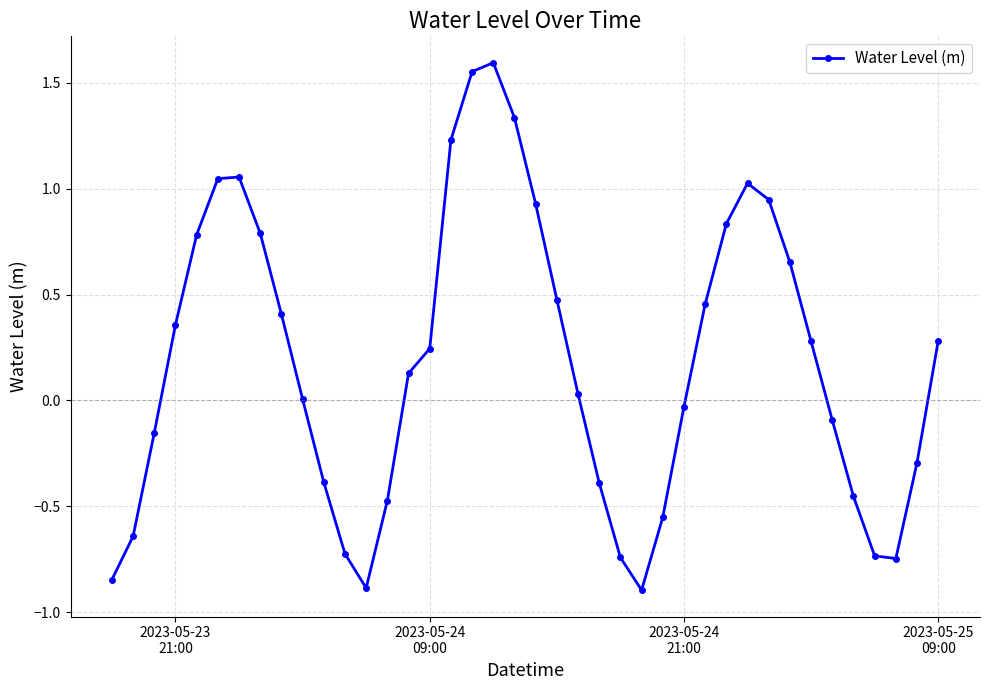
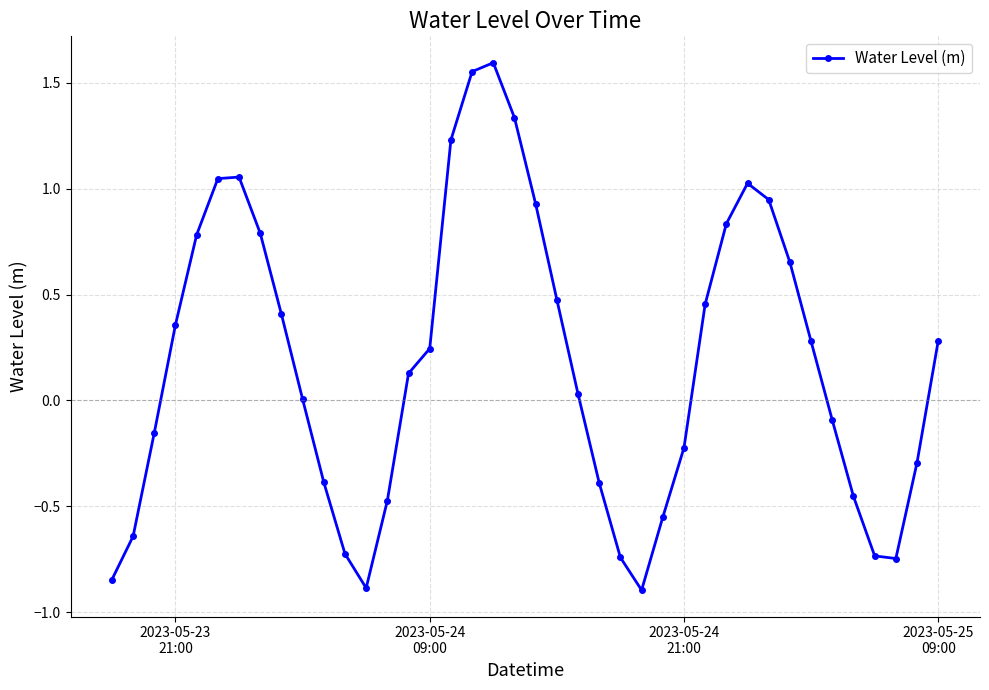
  {
    "2023-05-23 21:00": 0.36,
    "2023-05-24 09:00": 0.24,
-   "2023-05-24 21:00": -0.03,
+   "2023-05-24 21:00": -0.22,
    "2023-05-25 09:00": 0.28
  }
